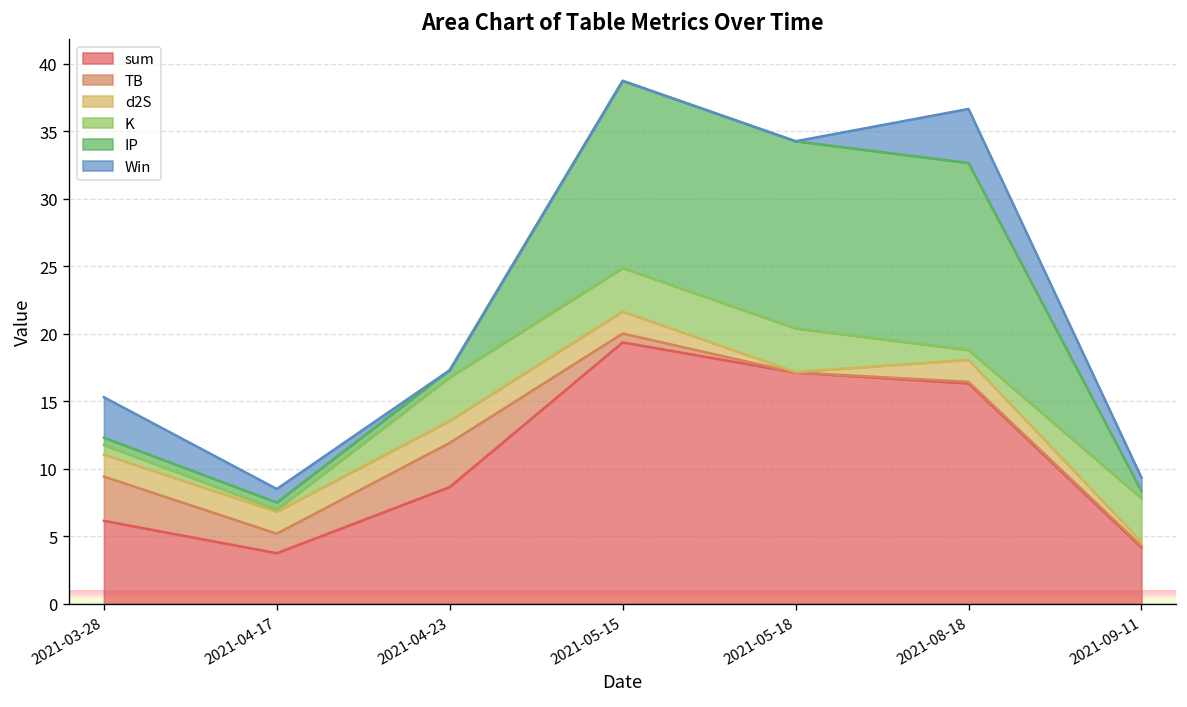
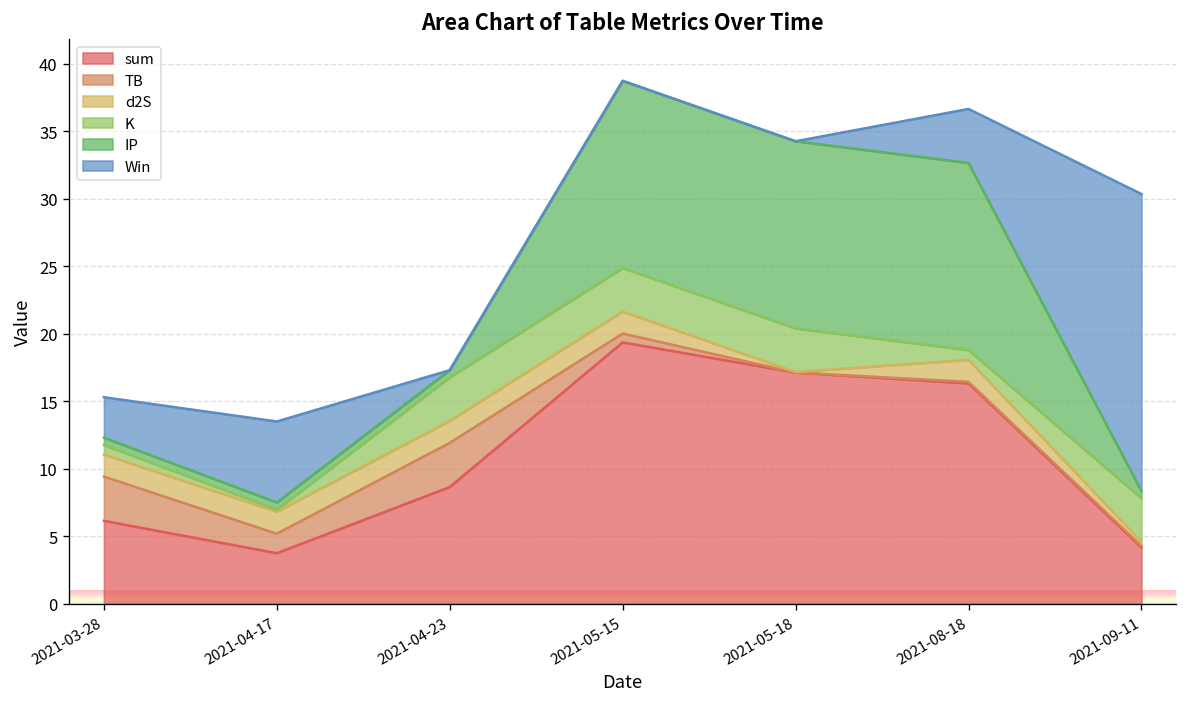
  {
    "Win": {
      "2021-03-28": 3,
-     "2021-04-17": 1,
+     "2021-04-17": 6,
      "2021-08-18": 4,
-     "2021-09-11": 1
+     "2021-09-11": 22
    }
  }
